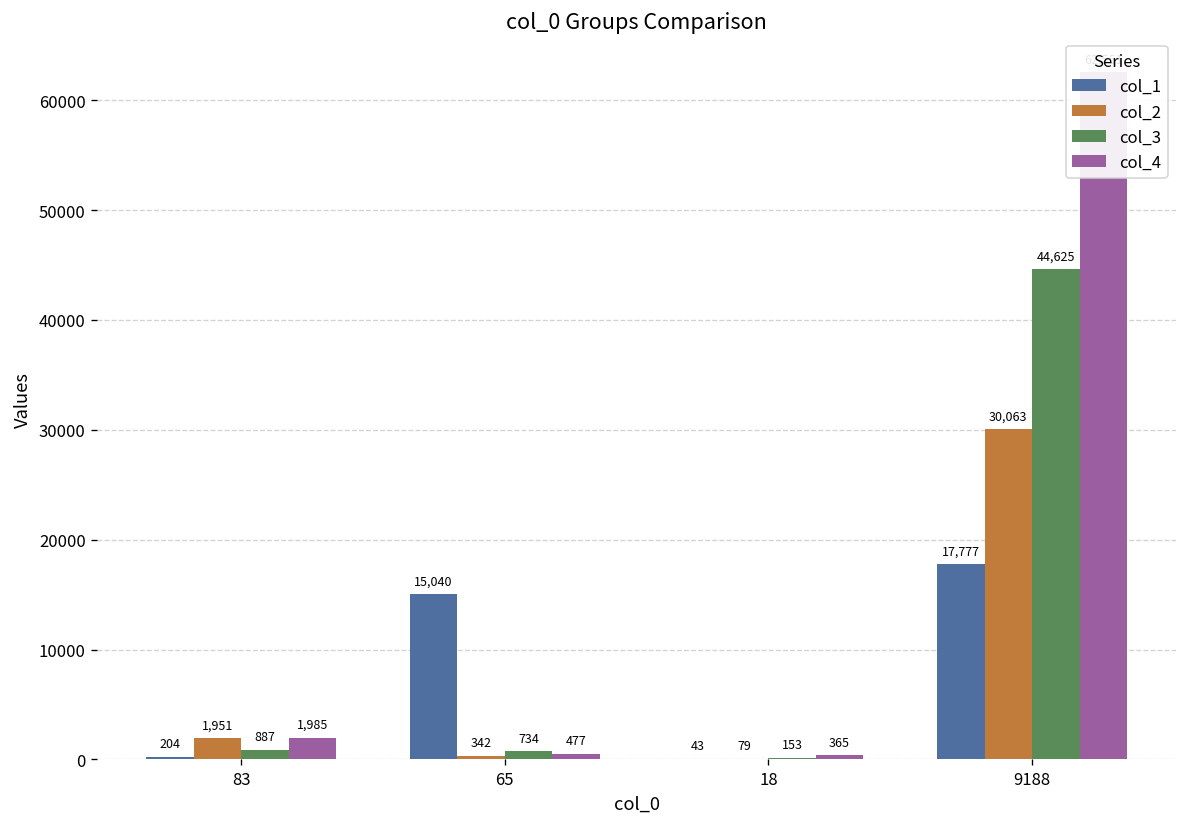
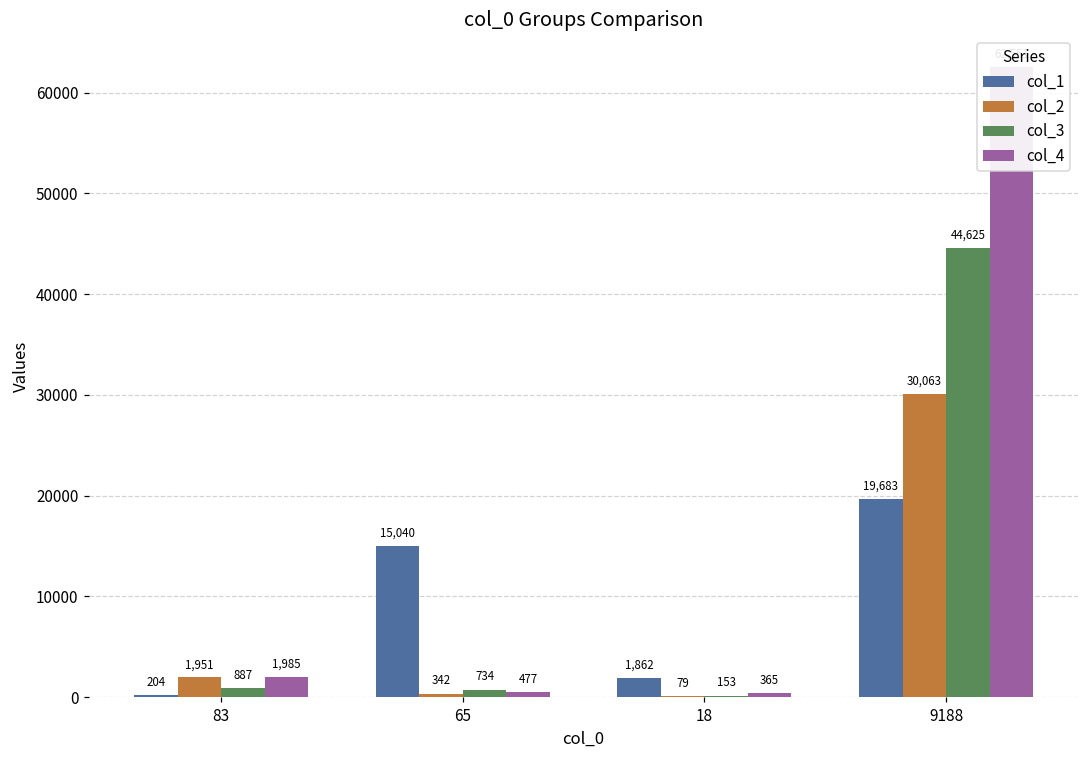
  {
    "col_1": {
      "83": "204",
      "65": "15,040",
-     "18": "43",
-     "9188": "17,777"
+     "18": "1,862",
+     "9188": "19,683"
    },
    "col_2": {
      "83": "1,951",
      "65": "342",
      "18": "79",
      "9188": "30,063"
    },
    "col_3": {
      "83": "887",
      "65": "734",
      "18": "153",
      "9188": "44,625"
    },
    "col_4": {
      "83": "1,985",
      "65": "477",
      "18": "365"
    }
  }
